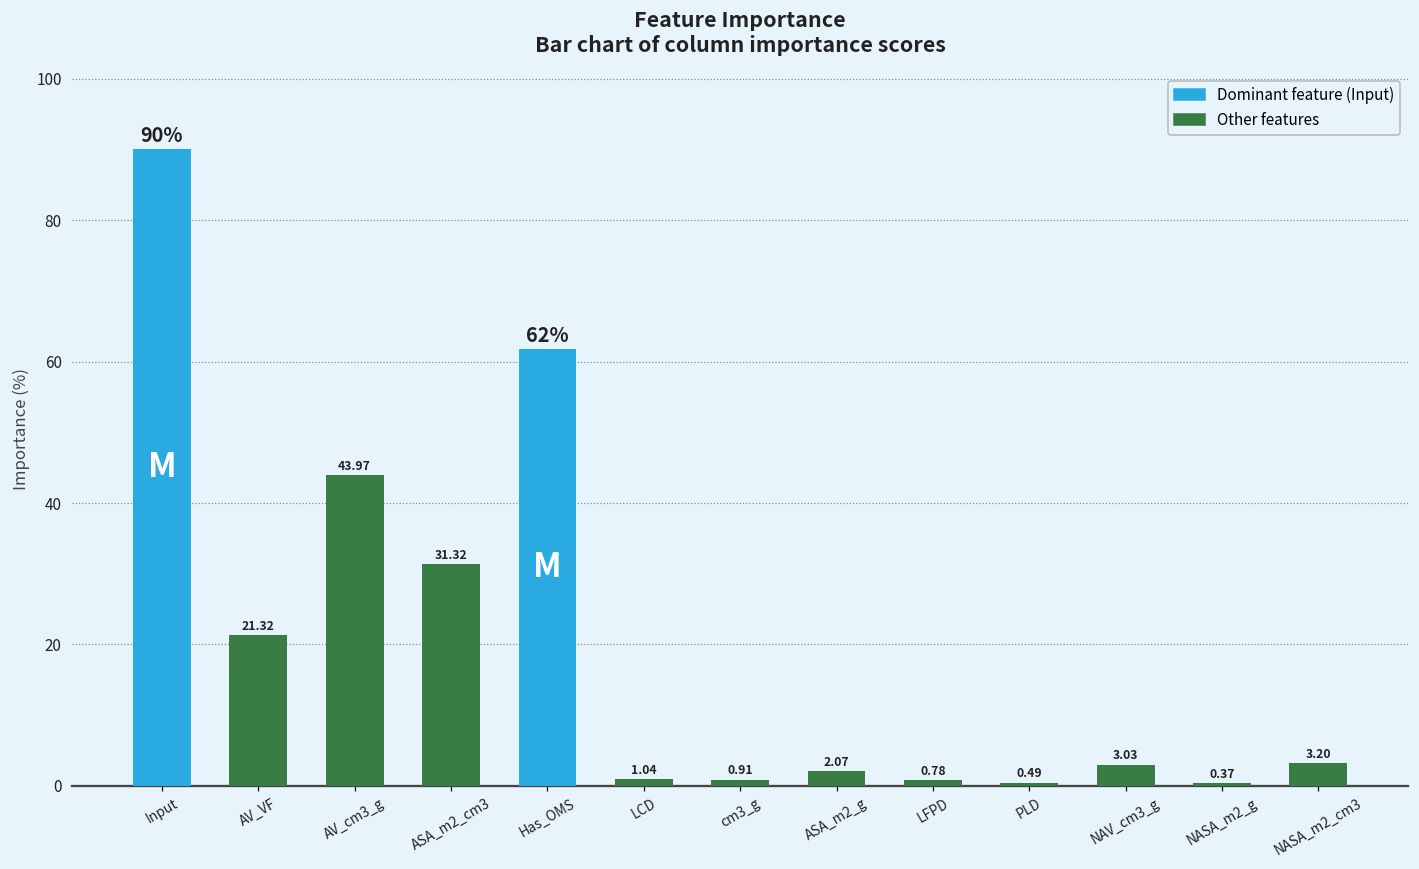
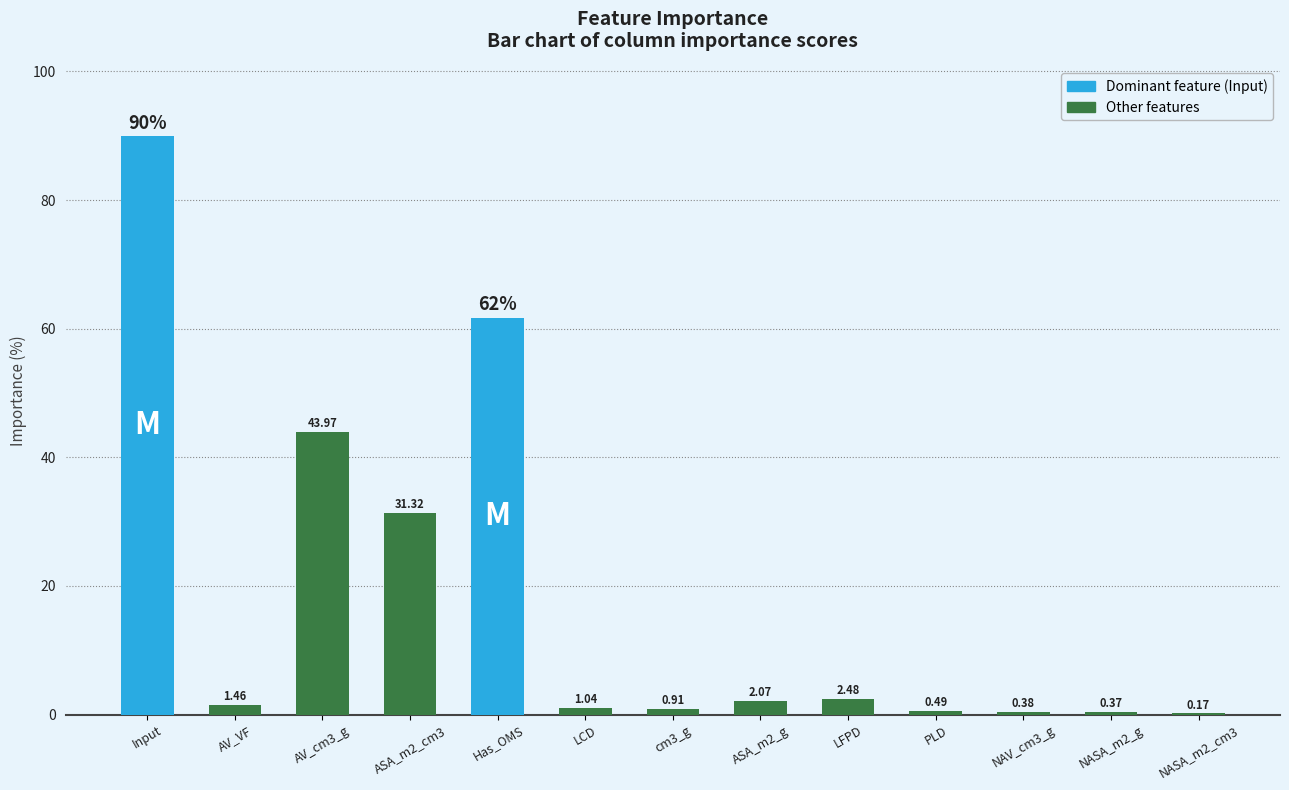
  {
    "Input": "90%",
-   "AV_VF": "21.32",
+   "AV_VF": "1.46",
    "AV_cm3_g": "43.97",
    "ASA_m2_cm3": "31.32",
    "Has_OMS": "62%",
    "LCD": "1.04",
    "cm3_g": "0.91",
    "ASA_m2_g": "2.07",
-   "LFPD": "0.78",
+   "LFPD": "2.48",
    "PLD": "0.49",
-   "NAV_cm3_g": "3.03",
+   "NAV_cm3_g": "0.38",
    "NASA_m2_g": "0.37",
-   "NASA_m2_cm3": "3.20"
+   "NASA_m2_cm3": "0.17"
  }
